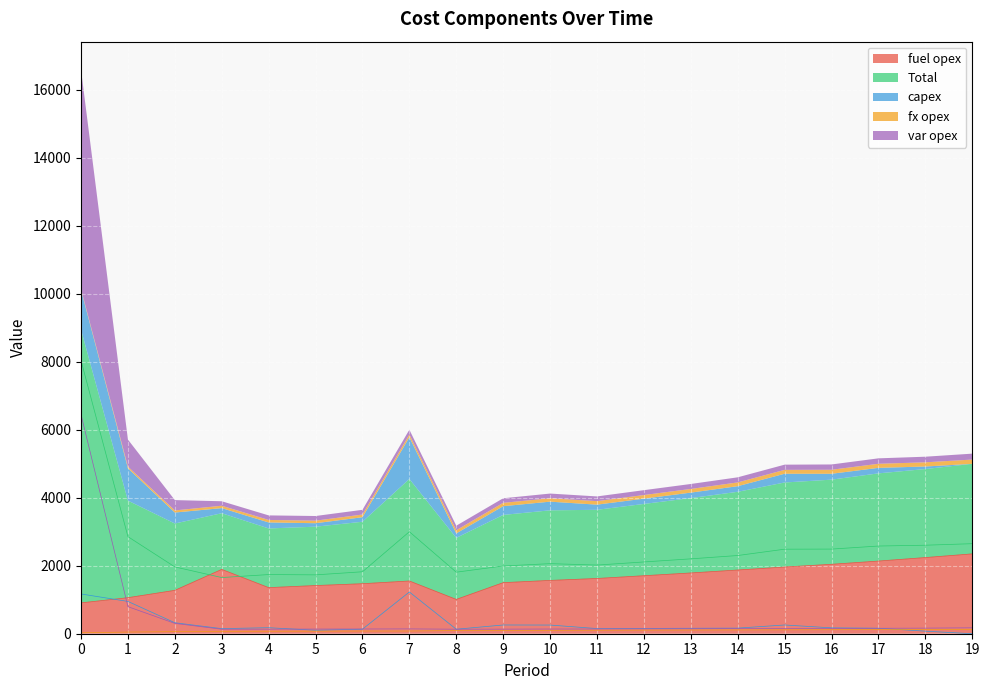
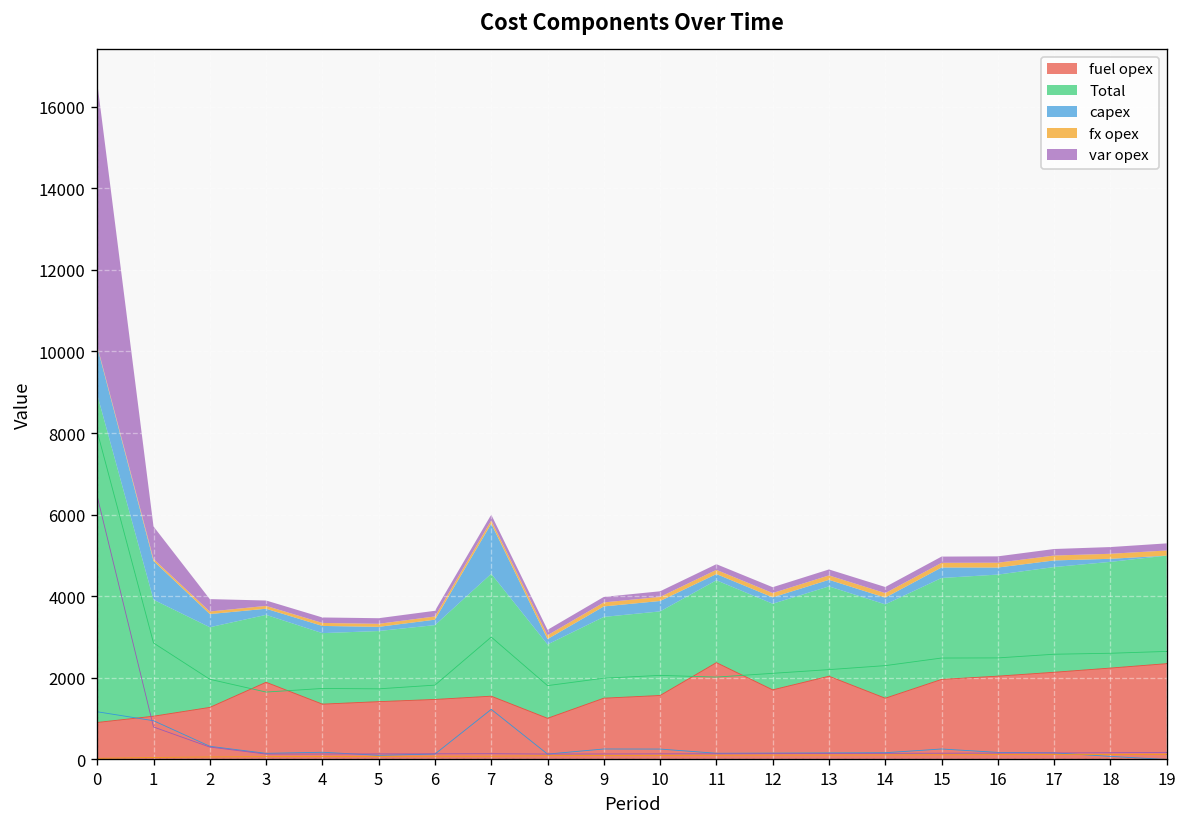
  {
    "fuel opex": {
      "0": 900,
      "1": 1100,
      "2": 1300,
      "3": 1900,
      "4": 1400,
      "5": 1400,
      "6": 1500,
      "7": 1600,
      "8": 1000,
      "9": 1500,
      "10": 1600,
-     "11": 1600,
+     "11": 2400,
      "12": 1700,
-     "13": 1800,
-     "14": 1900,
+     "13": 2000,
+     "14": 1500,
      "15": 2000,
      "16": 2000,
      "17": 2100,
      "18": 2200,
      "19": 2300
    }
  }
